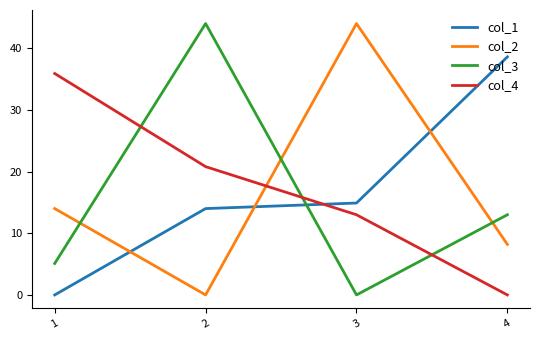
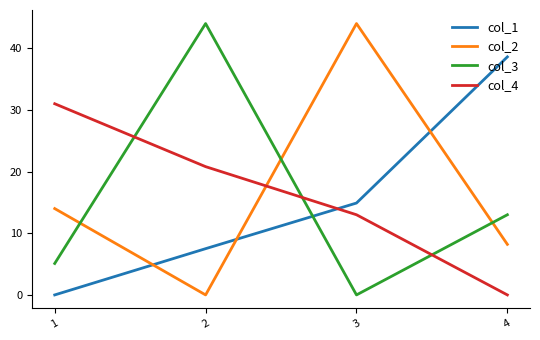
  {
    "col_1": {
      "1": 0,
-     "2": 14,
+     "2": 8,
      "3": 15,
      "4": 39
    },
    "col_2": {
      "1": 14,
      "2": 0,
      "3": 44,
      "4": 8
    },
    "col_3": {
      "1": 5,
      "2": 44,
      "3": 0,
      "4": 13
    },
    "col_4": {
-     "1": 36,
+     "1": 31,
      "2": 21,
      "3": 13,
      "4": 0
    }
  }
